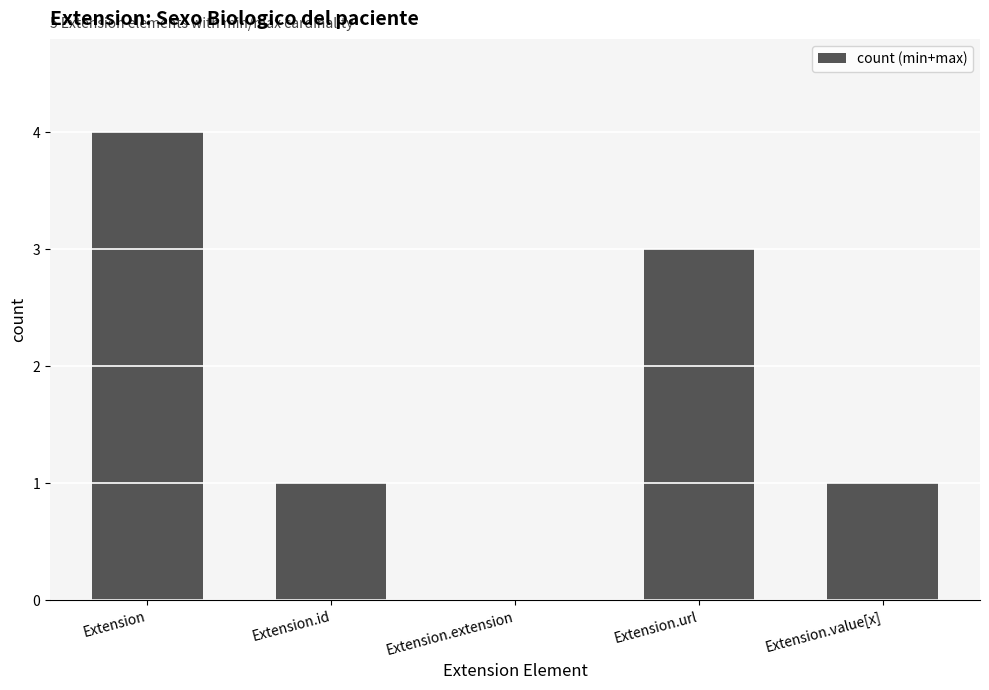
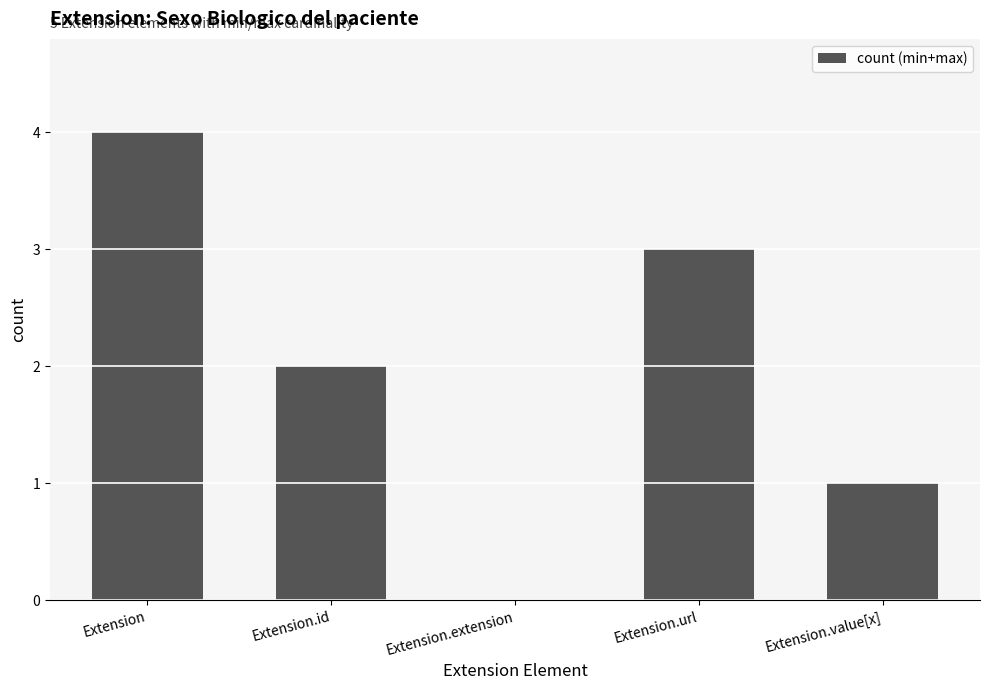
  {
    "Extension": 4,
-   "Extension.id": 1,
+   "Extension.id": 2,
    "Extension.extension": 0,
    "Extension.url": 3,
    "Extension.value[x]": 1
  }
